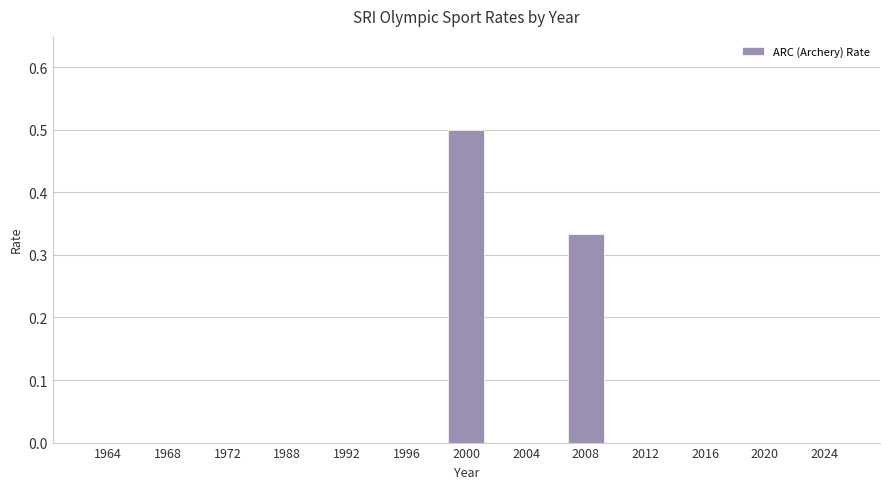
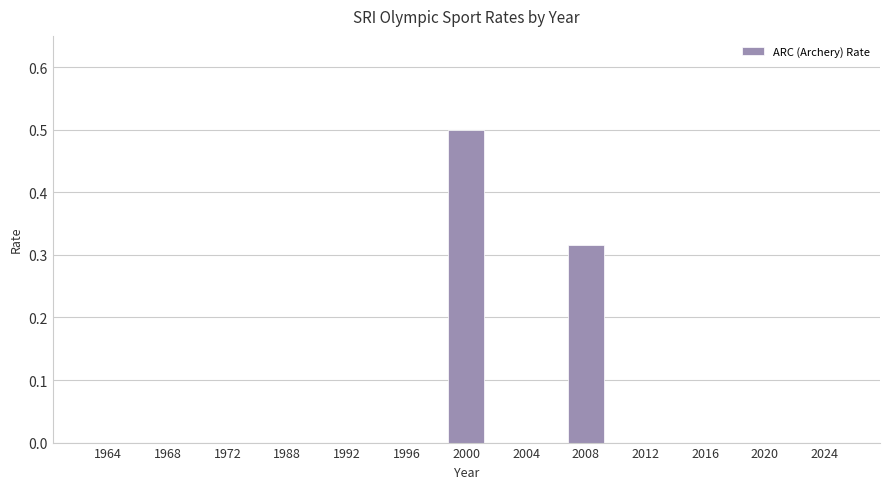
  {
    "1964": 0.00,
    "1968": 0.00,
    "1972": 0.00,
    "1988": 0.00,
    "1992": 0.00,
    "1996": 0.00,
    "2000": 0.50,
    "2004": 0.00,
-   "2008": 0.33,
+   "2008": 0.32,
    "2012": 0.00,
    "2016": 0.00,
    "2020": 0.00,
    "2024": 0.00
  }
